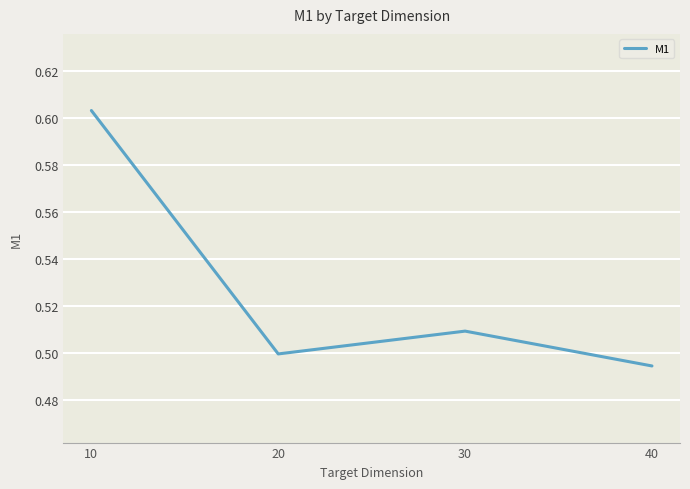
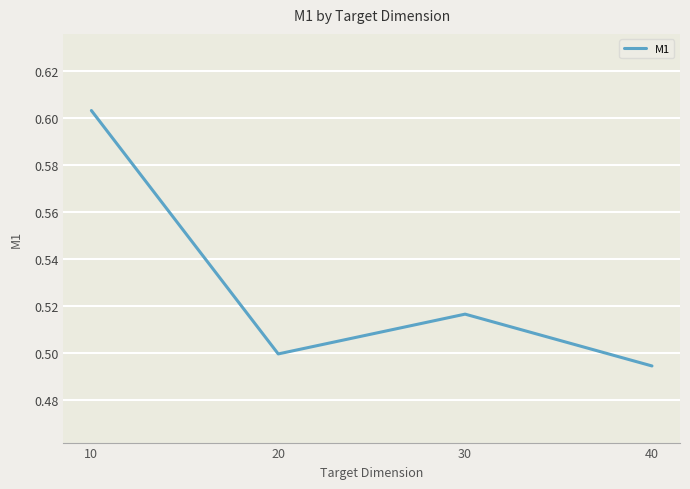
  {
    "10": 0.603,
    "20": 0.499,
-   "30": 0.509,
+   "30": 0.516,
    "40": 0.494
  }
